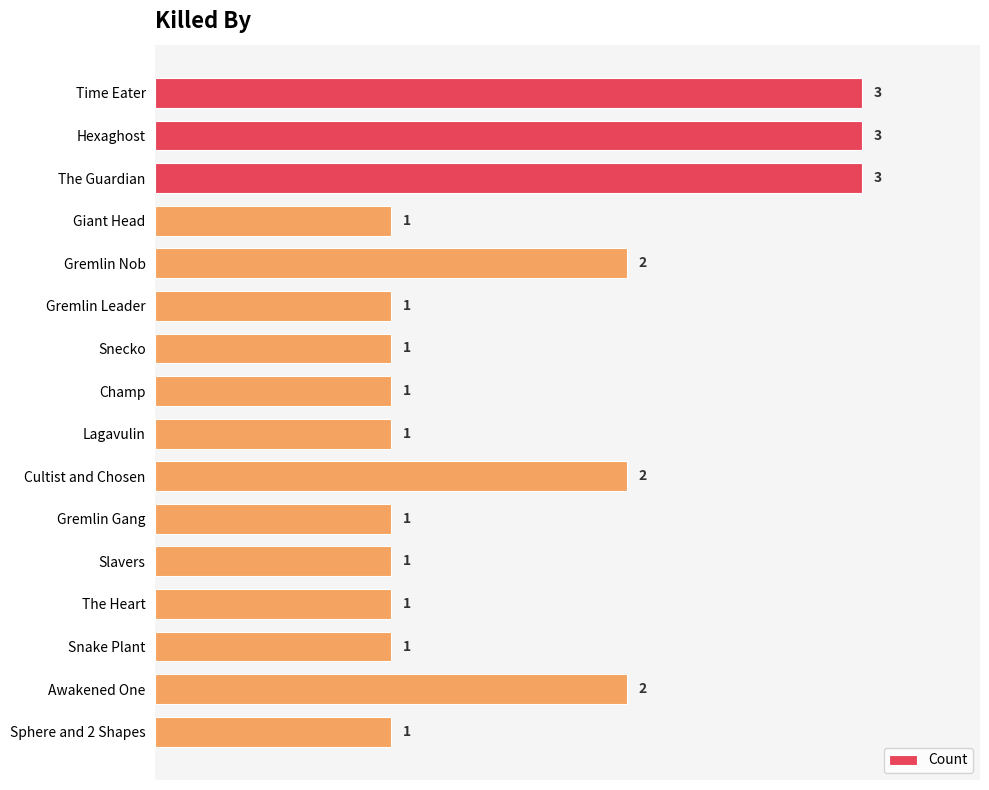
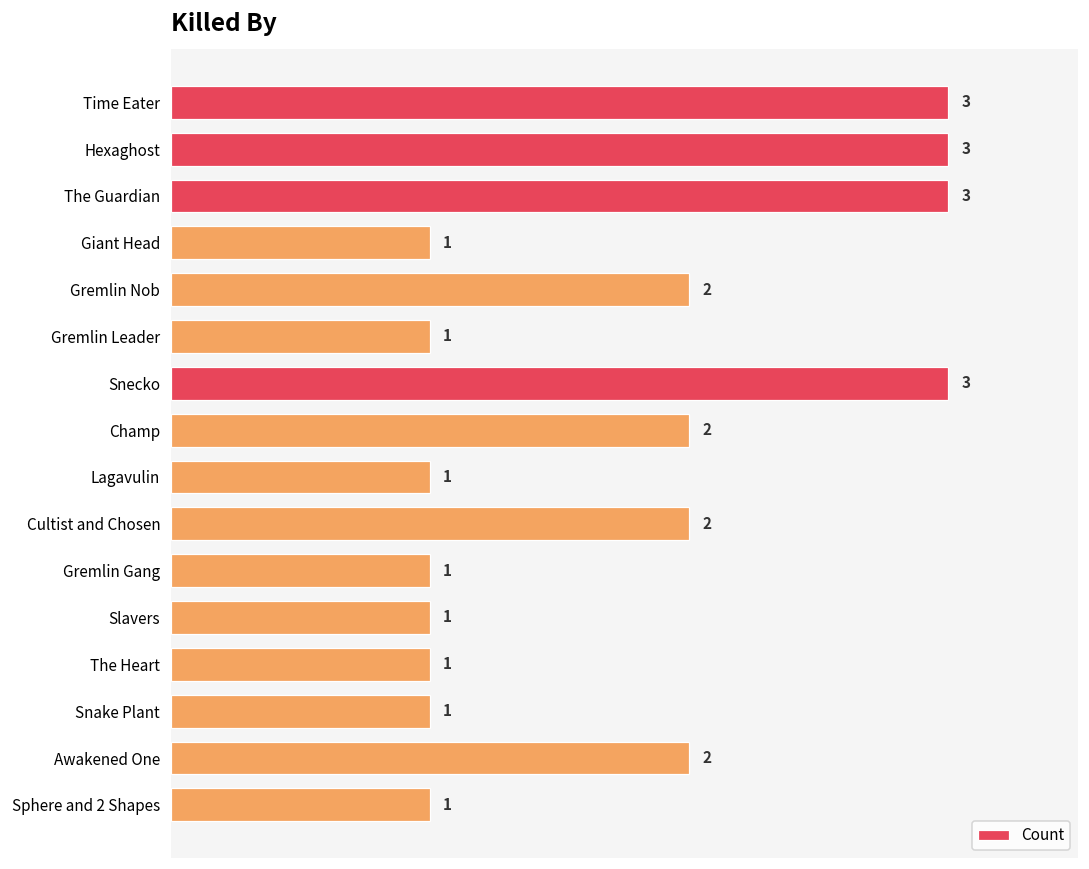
  {
    "Time Eater": 3,
    "Hexaghost": 3,
    "The Guardian": 3,
    "Giant Head": 1,
    "Gremlin Nob": 2,
    "Gremlin Leader": 1,
-   "Snecko": 1,
-   "Champ": 1,
+   "Snecko": 3,
+   "Champ": 2,
    "Lagavulin": 1,
    "Cultist and Chosen": 2,
    "Gremlin Gang": 1,
    "Slavers": 1,
    "The Heart": 1,
    "Snake Plant": 1,
    "Awakened One": 2,
    "Sphere and 2 Shapes": 1
  }
